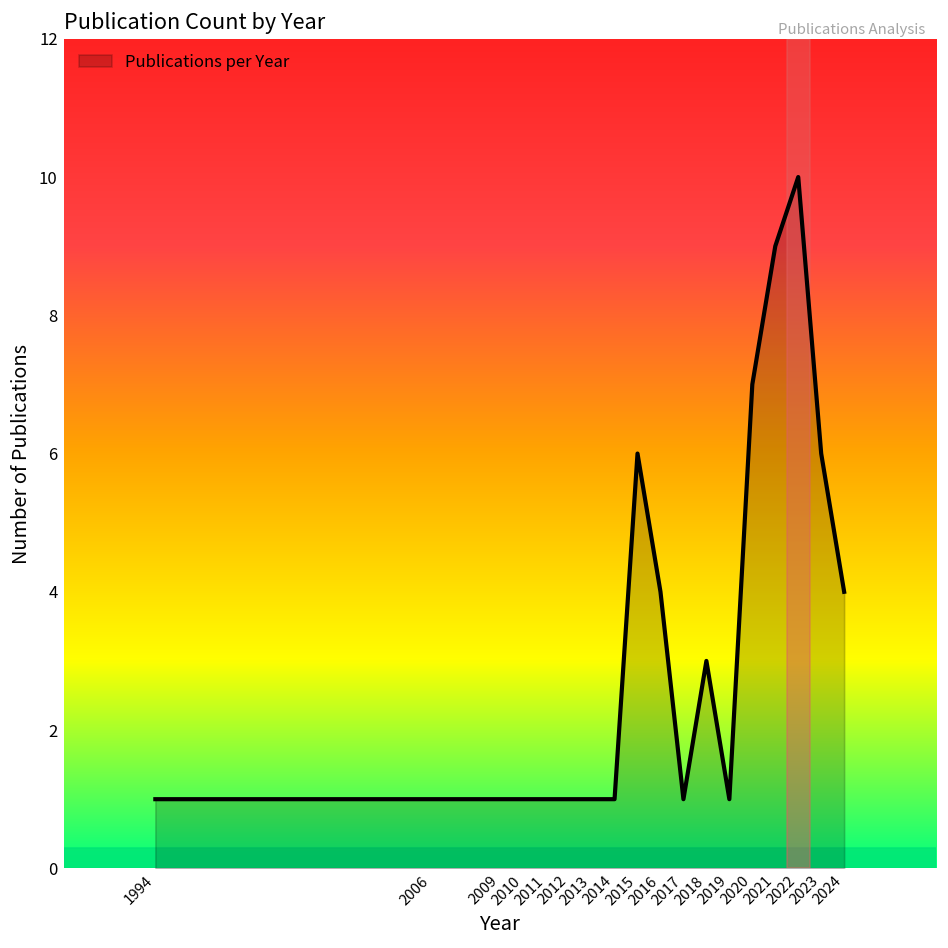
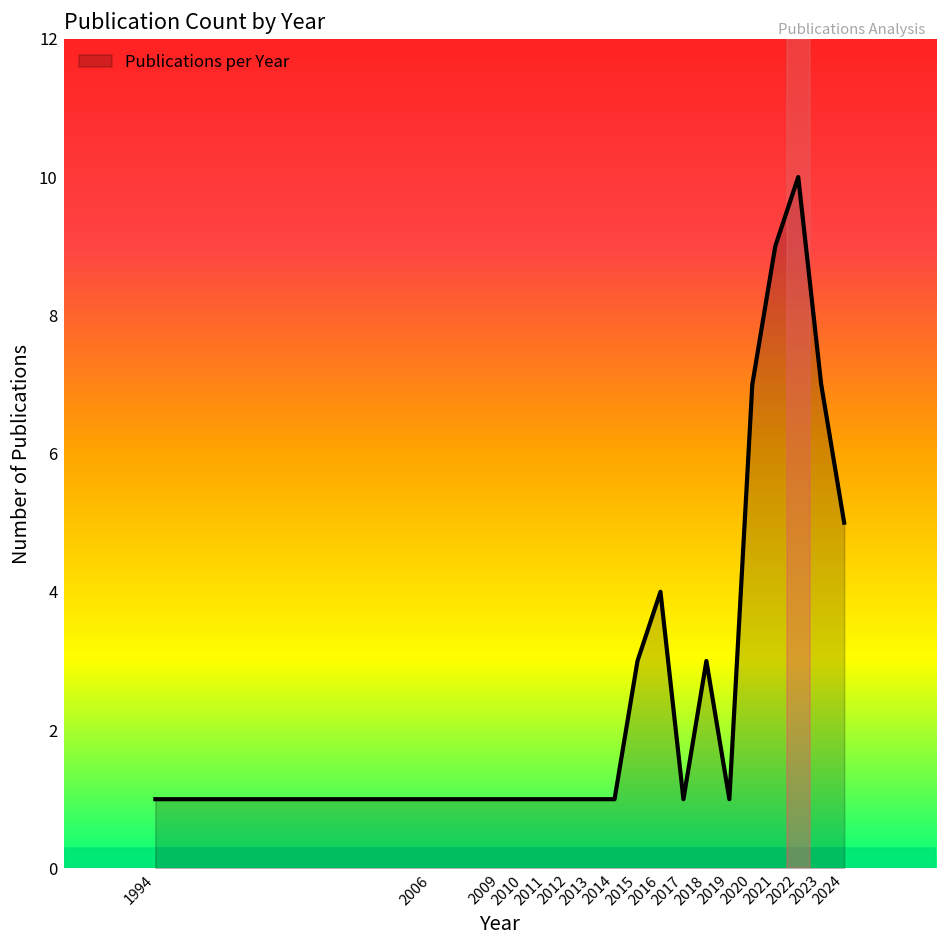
  {
    "1994": 1,
    "2006": 1,
    "2009": 1,
    "2010": 1,
    "2011": 1,
    "2012": 1,
    "2013": 1,
    "2014": 1,
-   "2015": 6,
+   "2015": 3,
    "2016": 4,
    "2017": 1,
    "2018": 3,
    "2019": 1,
    "2020": 7,
    "2021": 9,
    "2022": 10,
-   "2023": 6,
-   "2024": 4
+   "2023": 7,
+   "2024": 5
  }
